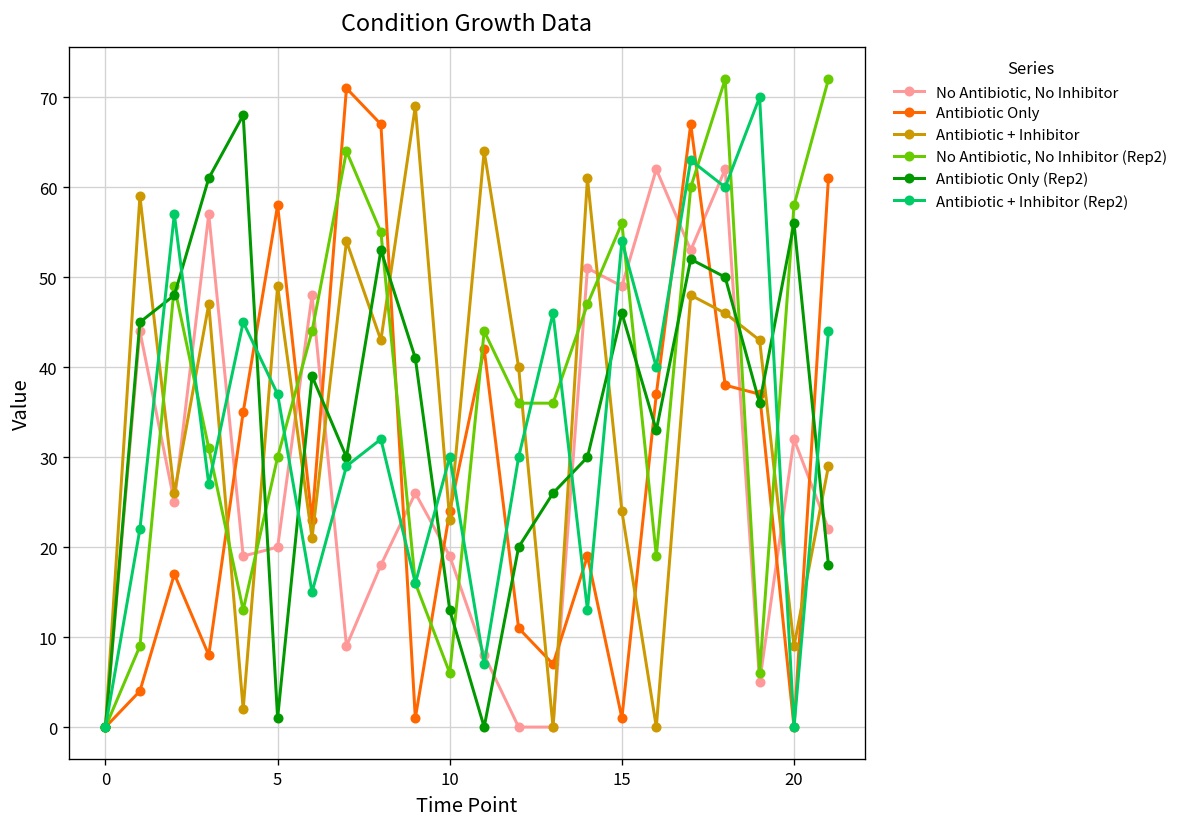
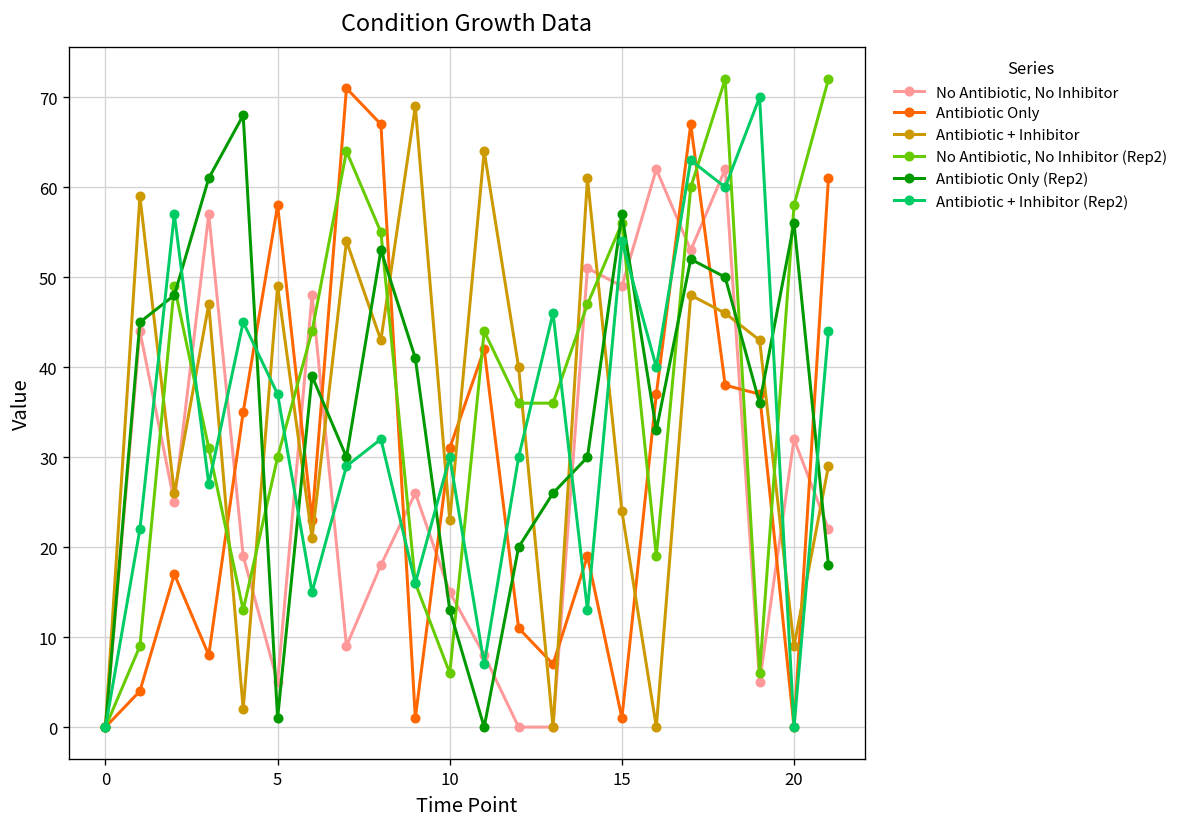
  {
    "No Antibiotic, No Inhibitor": {
-     "5": 20,
-     "10": 19,
+     "5": 5,
+     "10": 15,
      "15": 49,
      "20": 32
    },
    "Antibiotic Only": {
      "5": 58,
-     "10": 24,
+     "10": 31,
      "15": 1
    },
    "Antibiotic + Inhibitor": {
      "5": 49,
      "10": 23,
      "15": 24,
      "20": 9
    },
    "No Antibiotic, No Inhibitor (Rep2)": {
      "5": 30,
      "10": 6,
      "15": 56,
      "20": 58
    },
    "Antibiotic Only (Rep2)": {
      "5": 1,
      "10": 13,
-     "15": 46,
+     "15": 57,
      "20": 56
    },
    "Antibiotic + Inhibitor (Rep2)": {
      "5": 37,
      "10": 30,
      "15": 54
    }
  }
